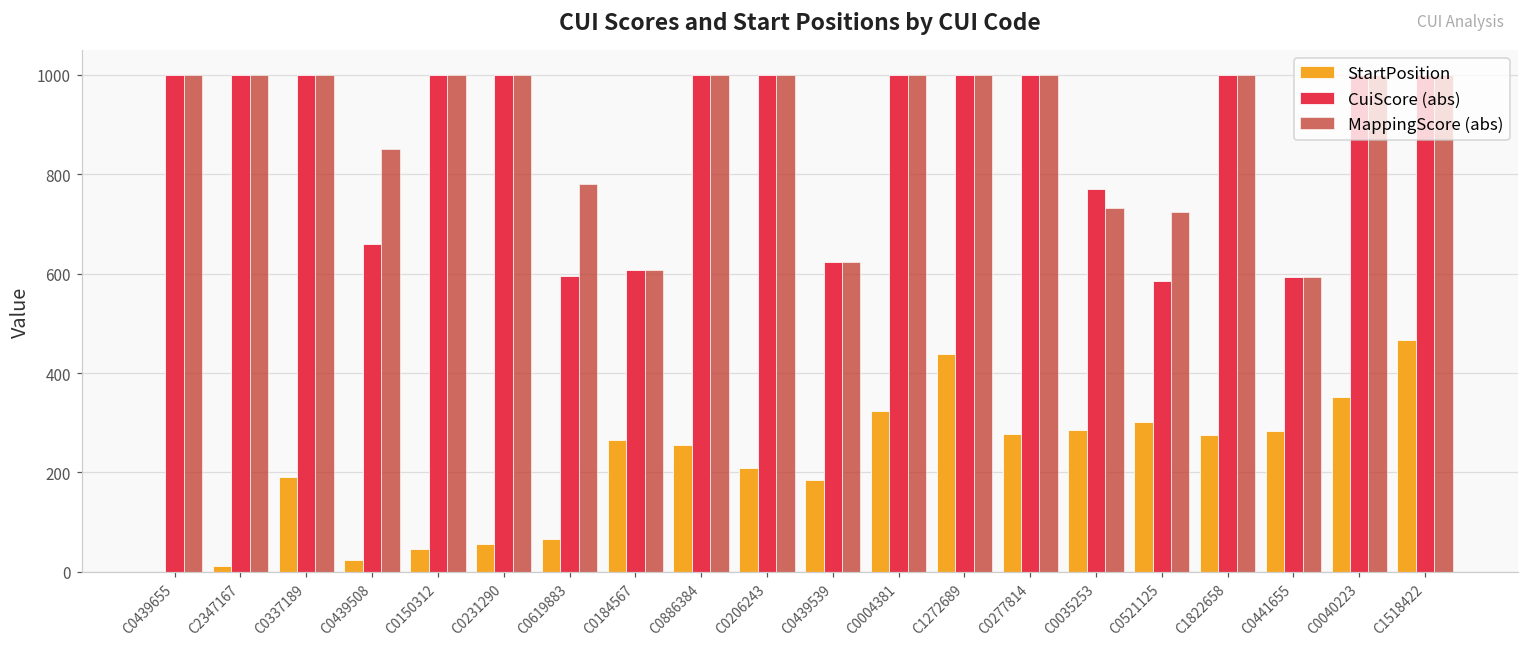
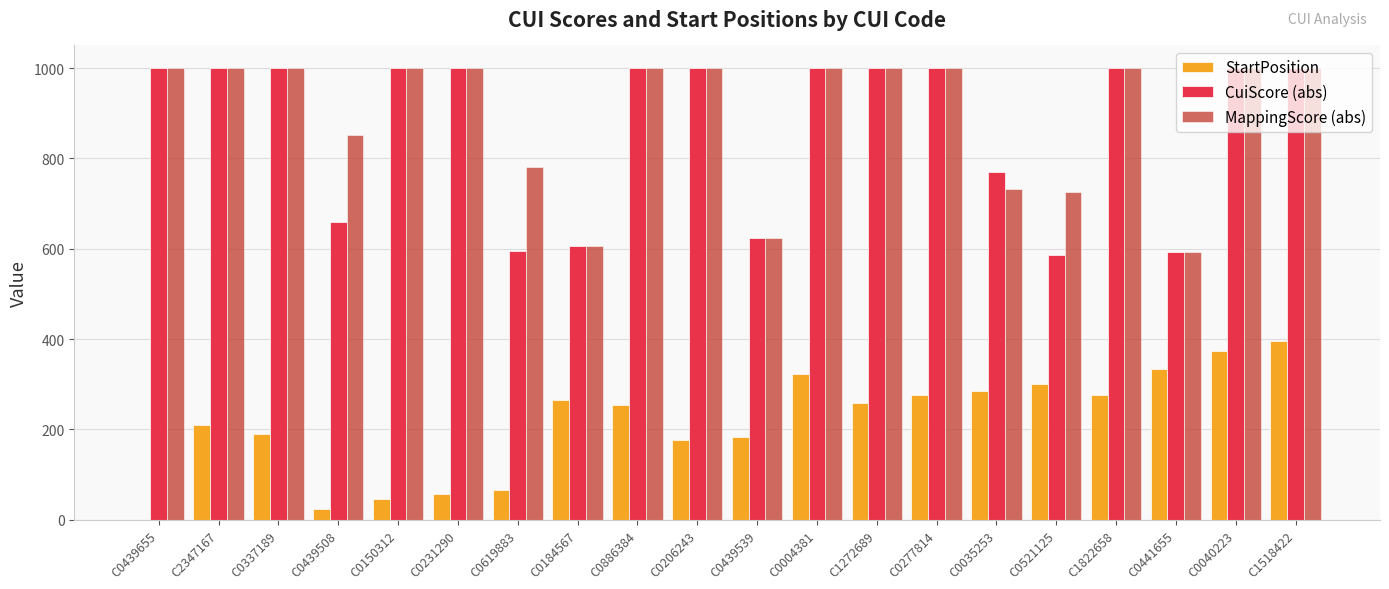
  {
    "StartPosition": {
      "C0439655": 0,
-     "C2347167": 10,
+     "C2347167": 210,
      "C0337189": 190,
      "C0439508": 20,
      "C0150312": 50,
      "C0231290": 60,
      "C0619883": 70,
      "C0184567": 270,
      "C0886384": 260,
-     "C0206243": 210,
+     "C0206243": 180,
      "C0439539": 180,
      "C0004381": 320,
-     "C1272689": 440,
+     "C1272689": 260,
      "C0277814": 280,
      "C0035253": 290,
      "C0521125": 300,
      "C1822658": 280,
-     "C0441655": 280,
-     "C0040223": 350,
-     "C1518422": 470
+     "C0441655": 330,
+     "C0040223": 370,
+     "C1518422": 400
    }
  }
